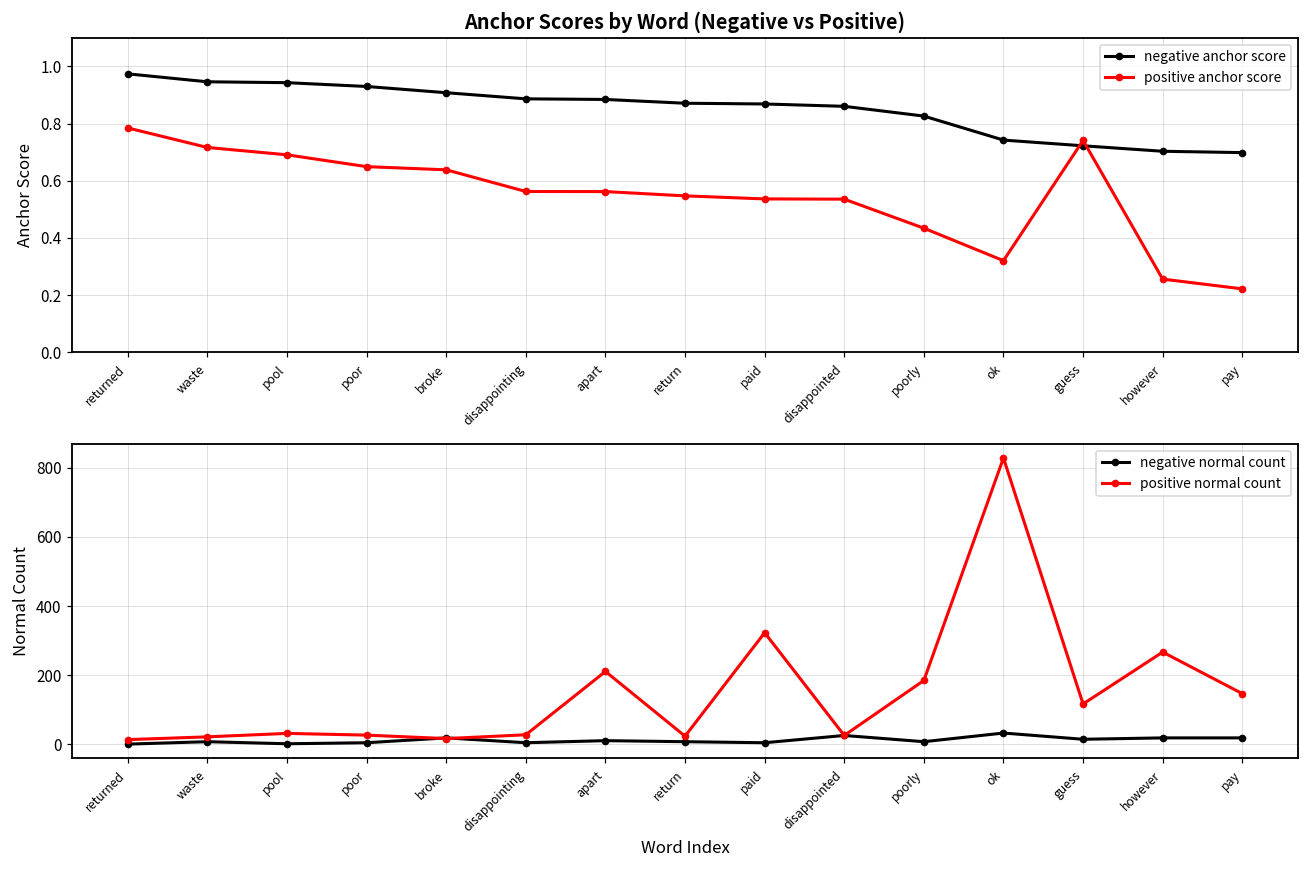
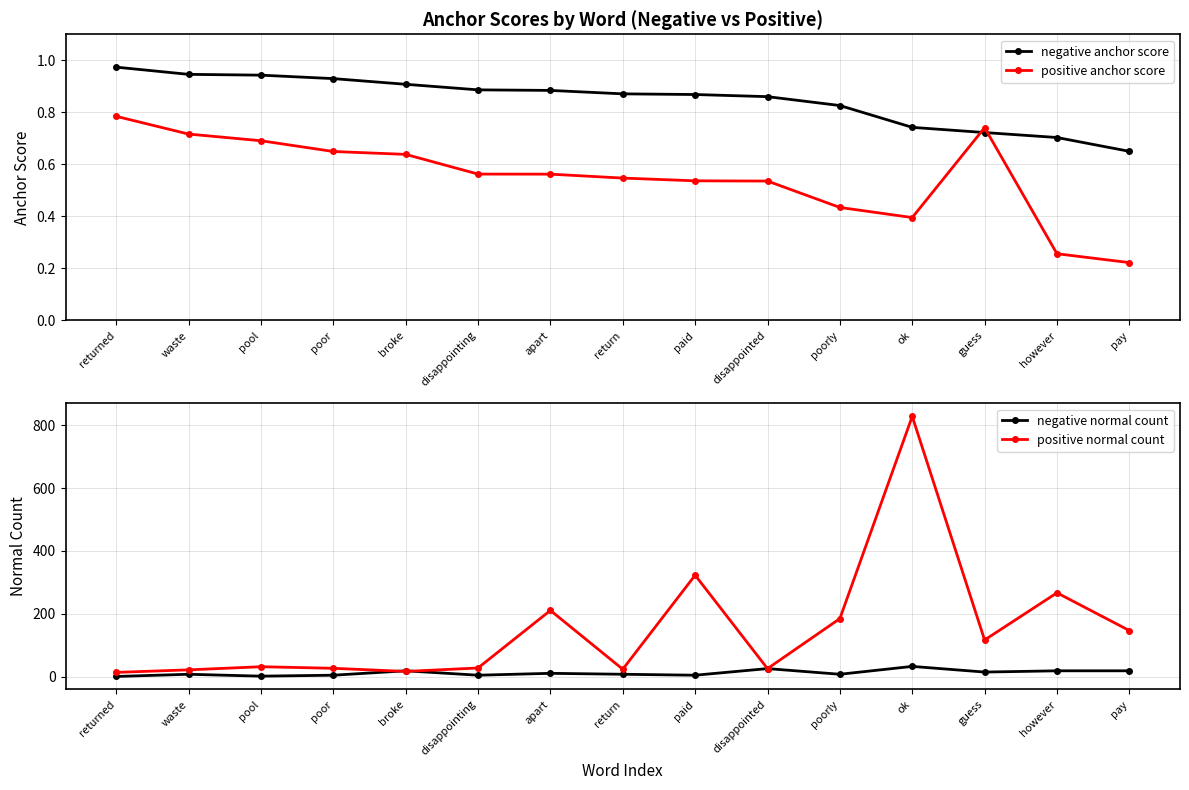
  {
    "Anchor Scores by Word (Negative vs Positive)": {
      "negative anchor score": {
        "returned": 0.97,
        "waste": 0.95,
        "pool": 0.94,
        "poor": 0.93,
        "broke": 0.91,
        "disappointing": 0.89,
        "apart": 0.88,
        "return": 0.87,
        "paid": 0.87,
        "disappointed": 0.86,
        "poorly": 0.83,
        "ok": 0.74,
        "guess": 0.72,
        "however": 0.70,
-       "pay": 0.70
+       "pay": 0.65
      },
      "positive anchor score": {
        "returned": 0.78,
        "waste": 0.72,
        "pool": 0.69,
        "poor": 0.65,
        "broke": 0.64,
        "disappointing": 0.56,
        "apart": 0.56,
        "return": 0.55,
        "paid": 0.54,
        "disappointed": 0.54,
        "poorly": 0.43,
-       "ok": 0.32,
+       "ok": 0.40,
        "guess": 0.74,
        "however": 0.26,
        "pay": 0.22
      }
    }
  }
